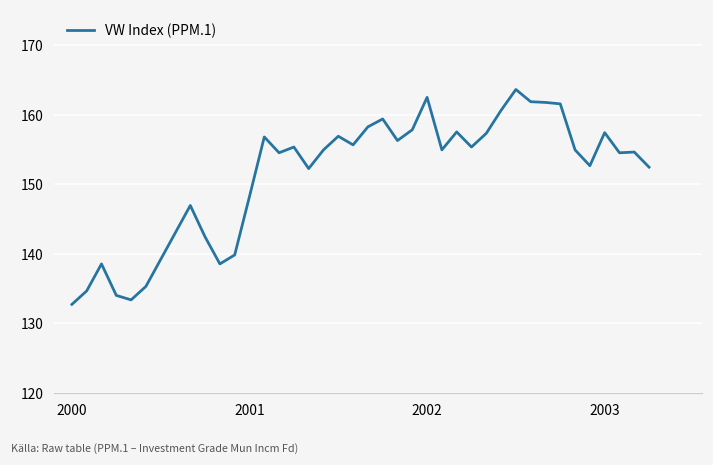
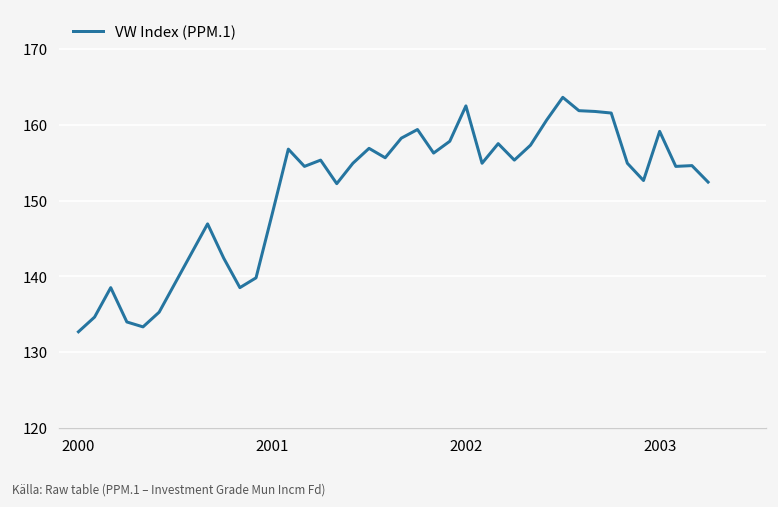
  {
    "2000": 133,
    "2001": 148,
    "2002": 163,
-   "2003": 157
+   "2003": 159
  }
